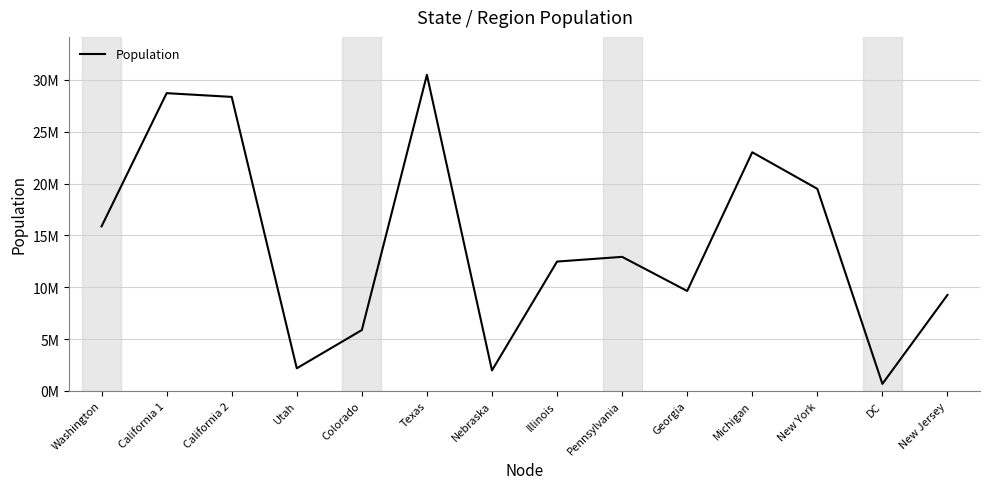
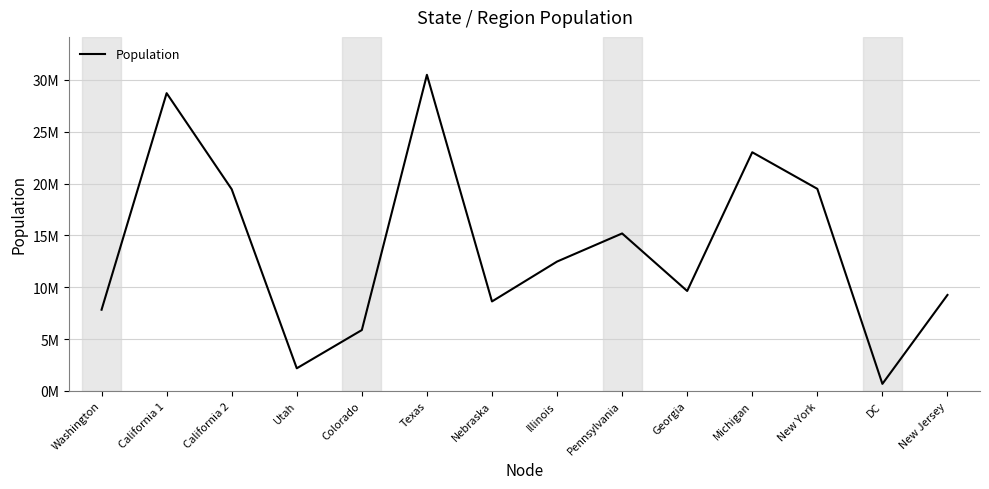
  {
-   "Washington": 15900000,
+   "Washington": 7800000,
    "California 1": 28700000,
-   "California 2": 28400000,
+   "California 2": 19500000,
    "Utah": 2200000,
    "Colorado": 5900000,
    "Texas": 30500000,
-   "Nebraska": 2000000,
+   "Nebraska": 8600000,
    "Illinois": 12500000,
-   "Pennsylvania": 12900000,
+   "Pennsylvania": 15200000,
    "Georgia": 9600000,
    "Michigan": 23000000,
    "New York": 19500000,
    "DC": 700000,
    "New Jersey": 9300000
  }
